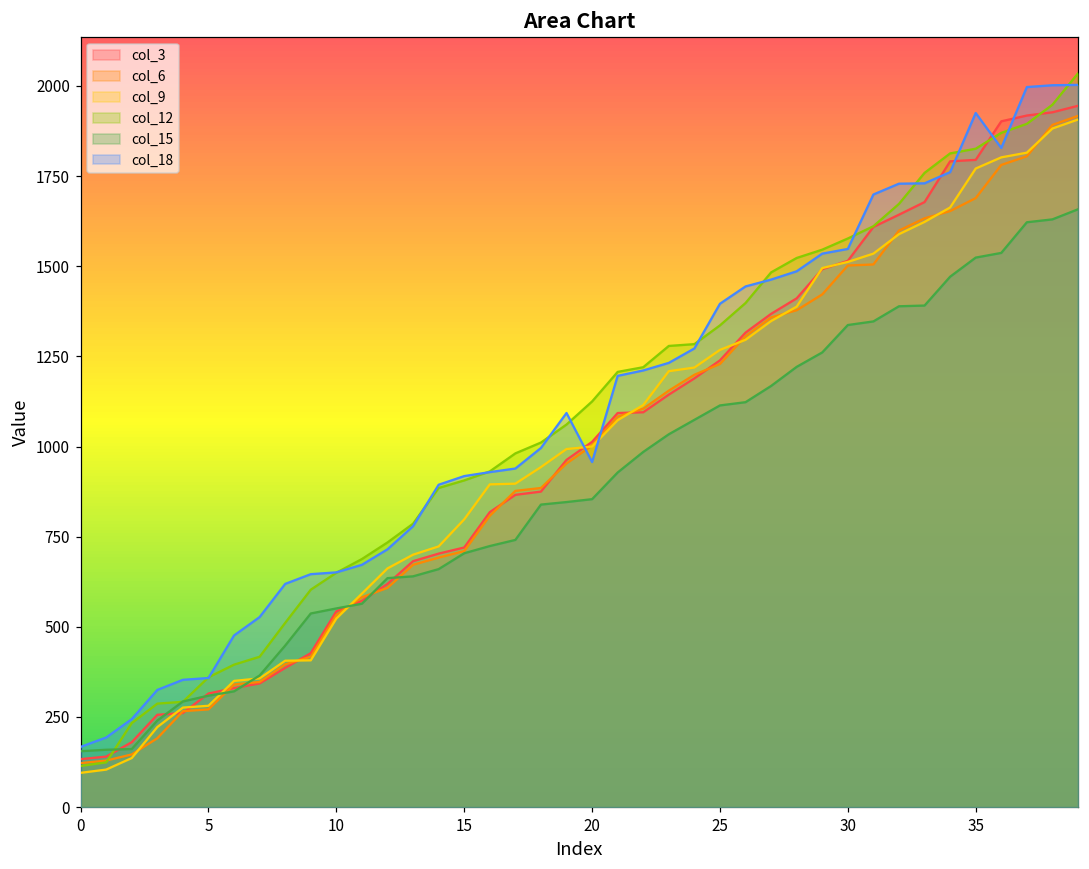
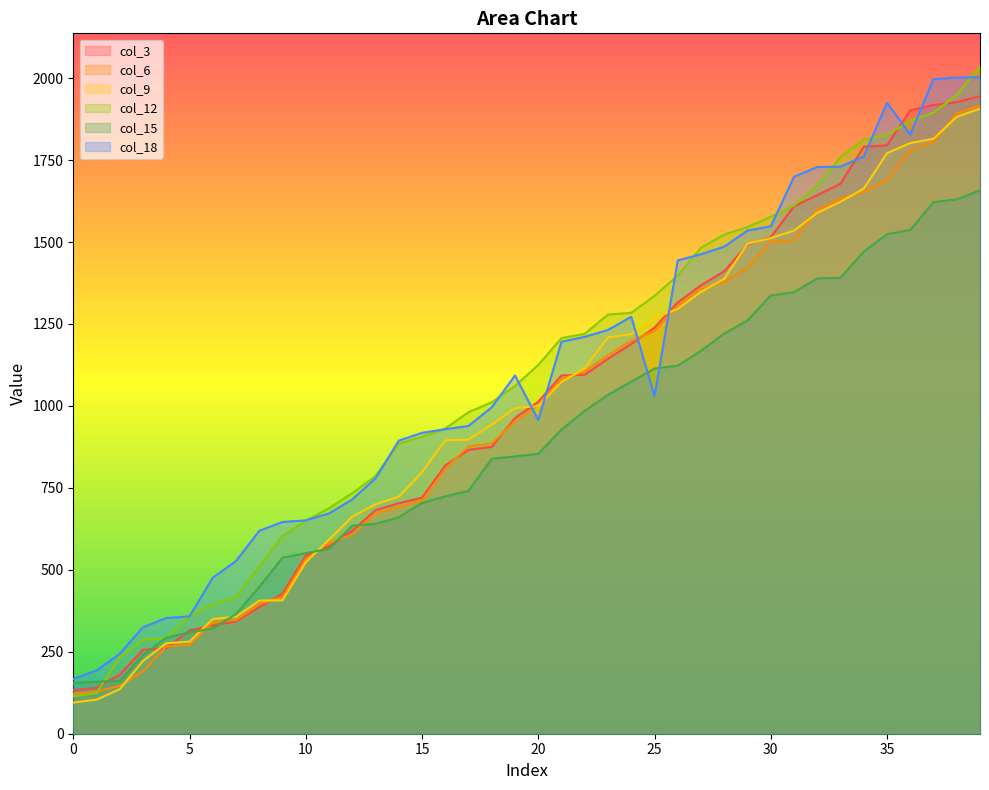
  {
    "col_18": {
      "0": 170,
      "15": 920,
      "20": 960,
-     "25": 1400,
+     "25": 1030,
      "30": 1550,
      "35": 1930
    }
  }
